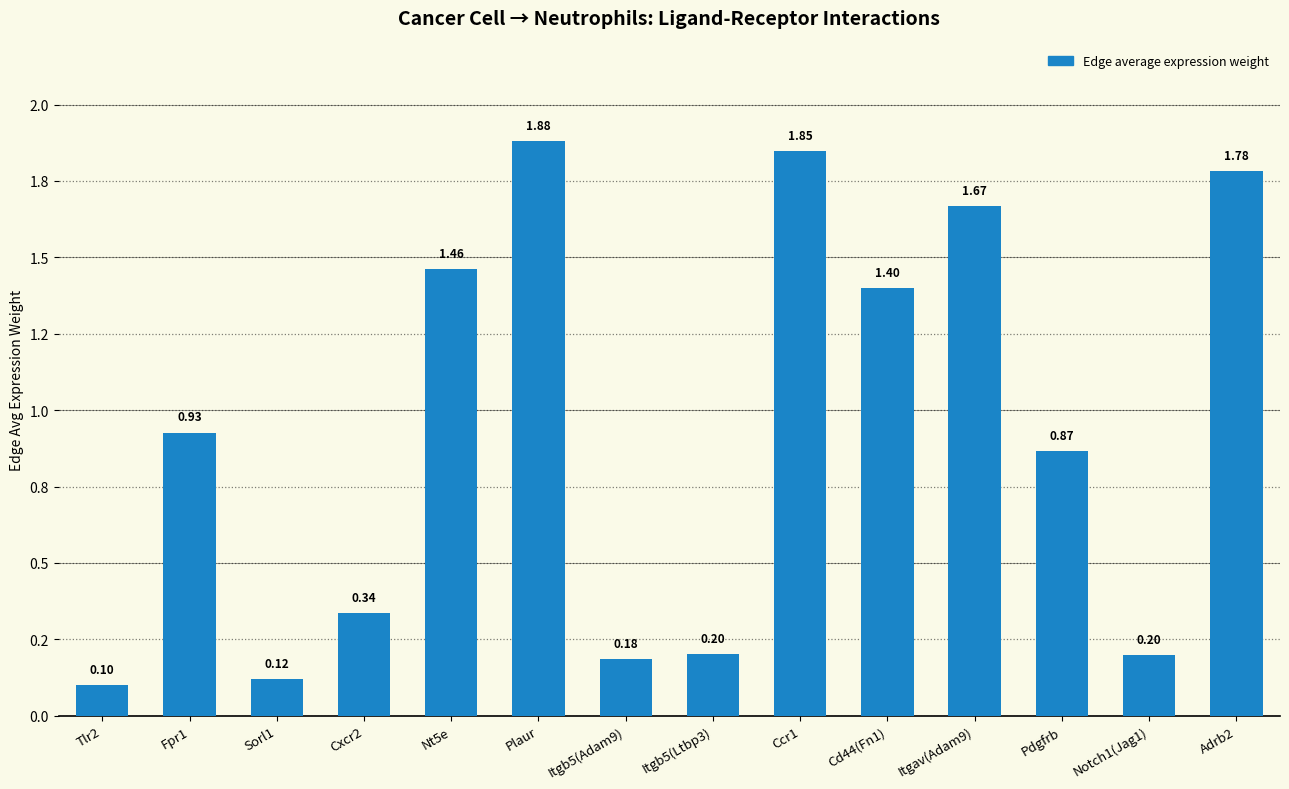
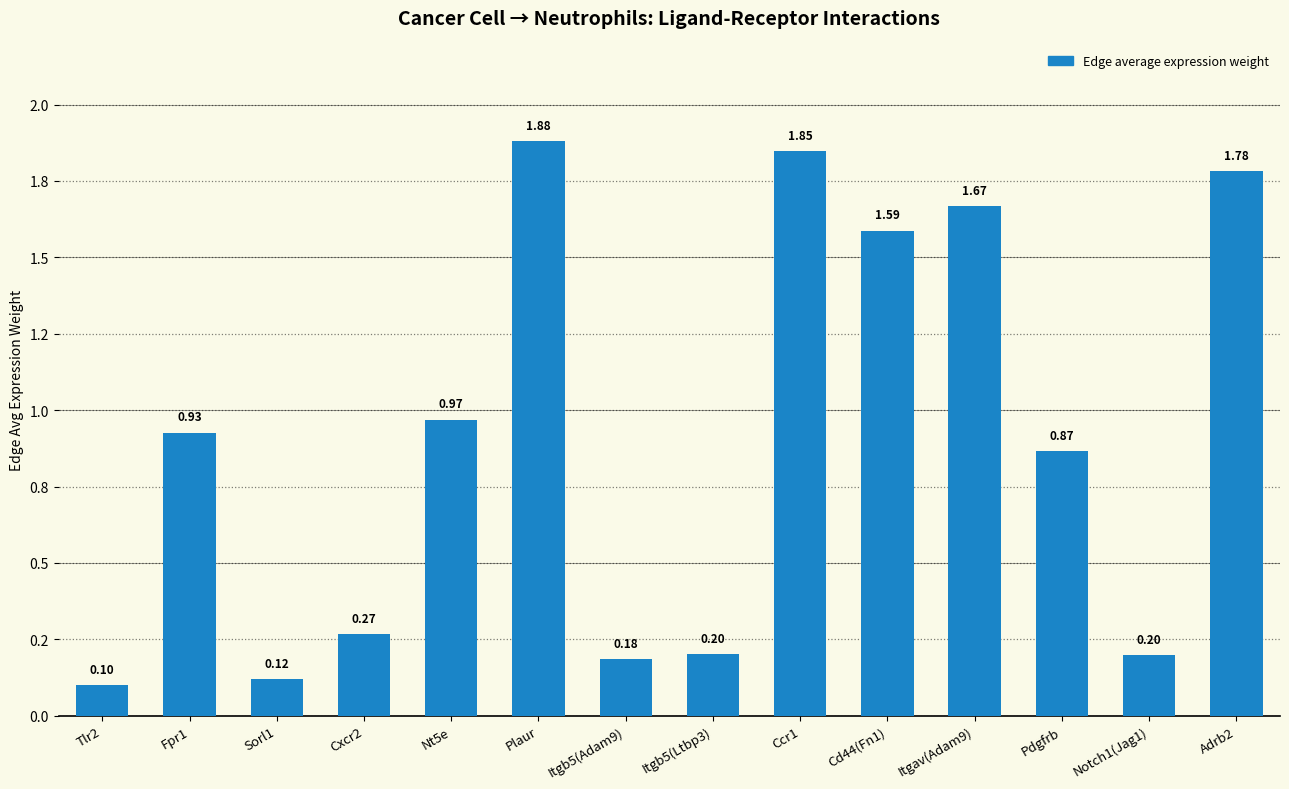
  {
    "Tlr2": 0.10,
    "Fpr1": 0.93,
    "Sorl1": 0.12,
-   "Cxcr2": 0.34,
-   "Nt5e": 1.46,
+   "Cxcr2": 0.27,
+   "Nt5e": 0.97,
    "Plaur": 1.88,
    "Itgb5(Adam9)": 0.18,
    "Itgb5(Ltbp3)": 0.20,
    "Ccr1": 1.85,
-   "Cd44(Fn1)": 1.40,
+   "Cd44(Fn1)": 1.59,
    "Itgav(Adam9)": 1.67,
    "Pdgfrb": 0.87,
    "Notch1(Jag1)": 0.20,
    "Adrb2": 1.78
  }
